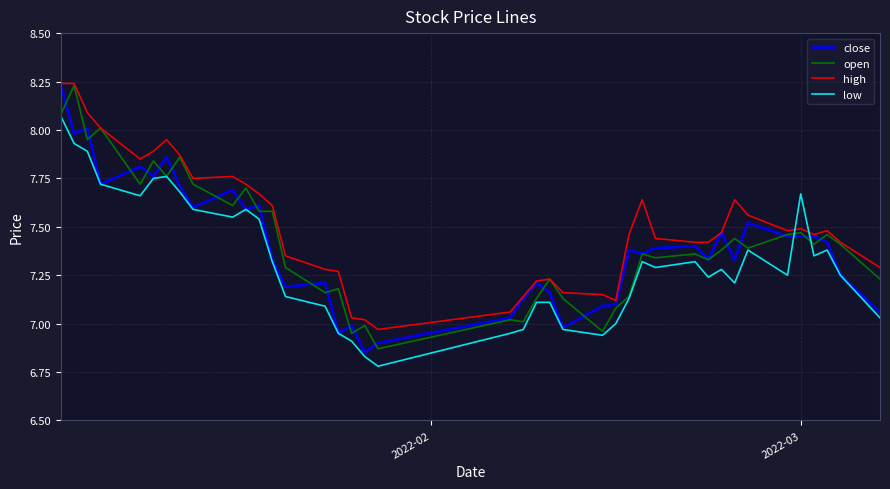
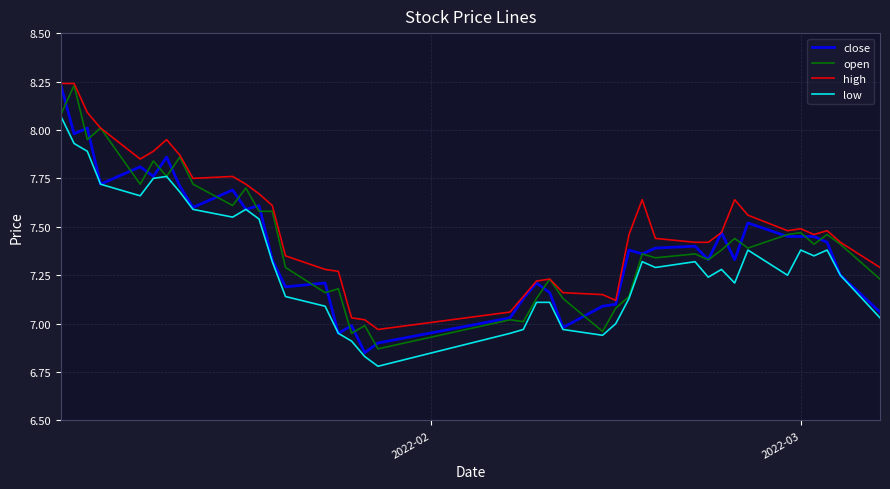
  {
    "close": {
      "2022-03": 7.45
    },
    "open": {
      "2022-03": 7.47
    },
    "high": {
      "2022-03": 7.49
    },
    "low": {
-     "2022-03": 7.67
+     "2022-03": 7.38
    }
  }
